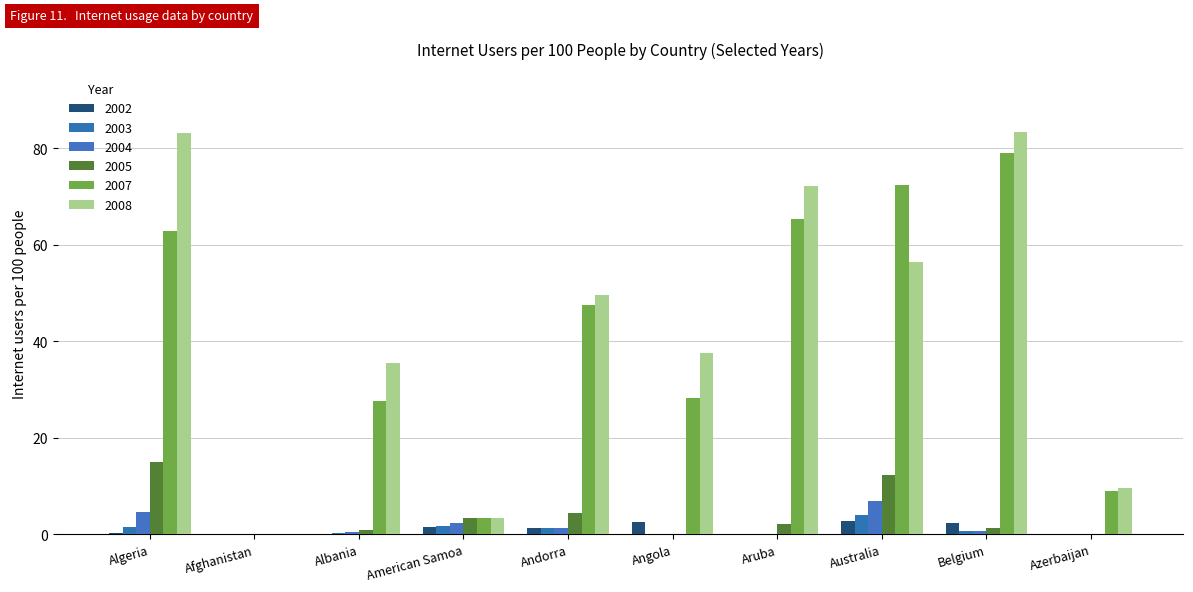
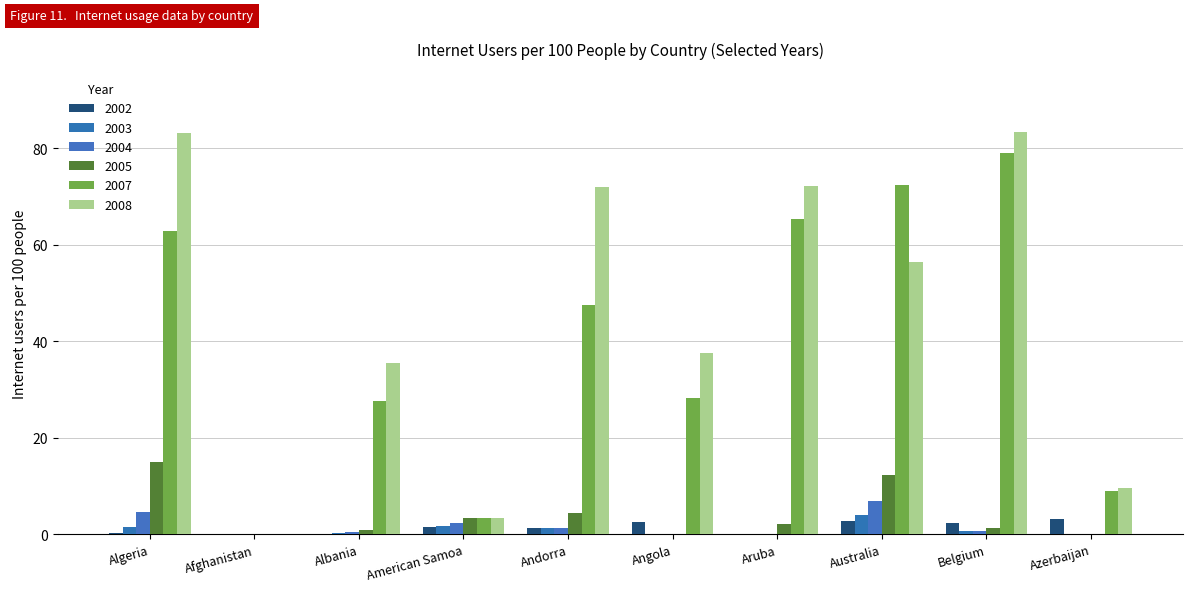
  {
    "2002": {
      "American Samoa": 1,
      "Andorra": 1,
      "Angola": 3,
      "Australia": 3,
      "Belgium": 2,
-     "Azerbaijan": 0
+     "Azerbaijan": 3
    },
    "2008": {
      "Algeria": 83,
      "Albania": 35,
      "American Samoa": 3,
-     "Andorra": 50,
+     "Andorra": 72,
      "Angola": 38,
      "Aruba": 72,
      "Australia": 56,
      "Belgium": 83,
      "Azerbaijan": 10
    }
  }
